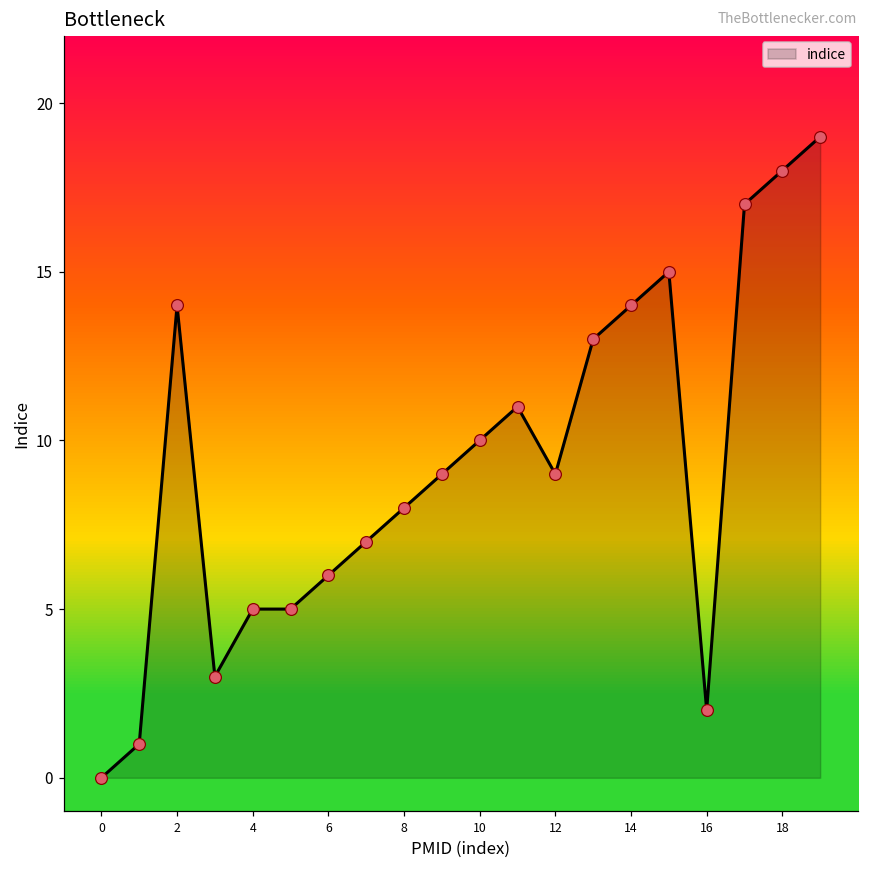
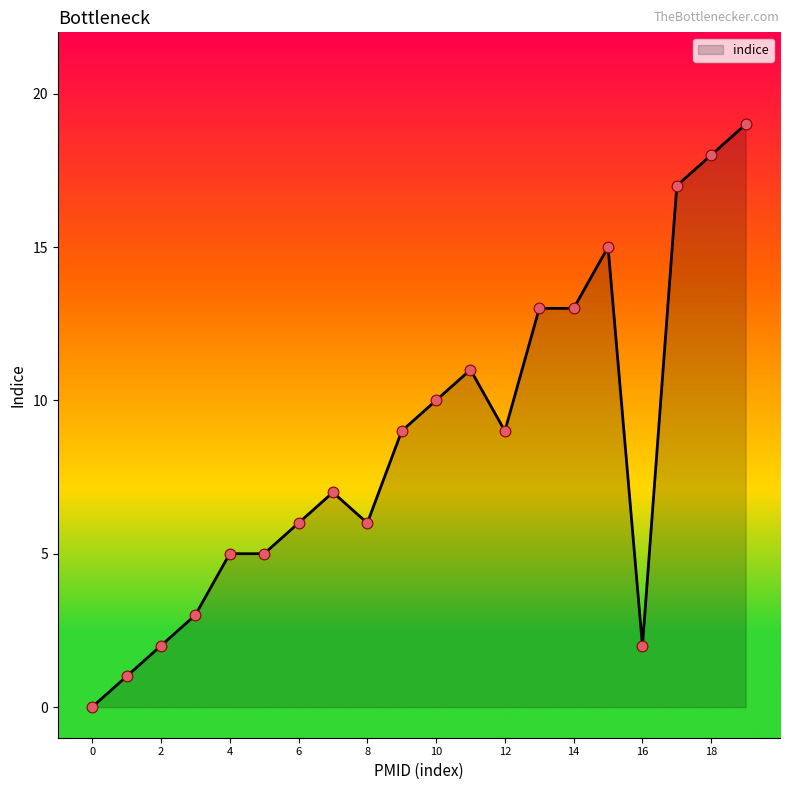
  {
-   "2": 14,
+   "2": 2,
    "4": 5,
    "6": 6,
-   "8": 8,
+   "8": 6,
    "10": 10,
    "12": 9,
-   "14": 14,
+   "14": 13,
    "16": 2,
    "18": 18
  }
